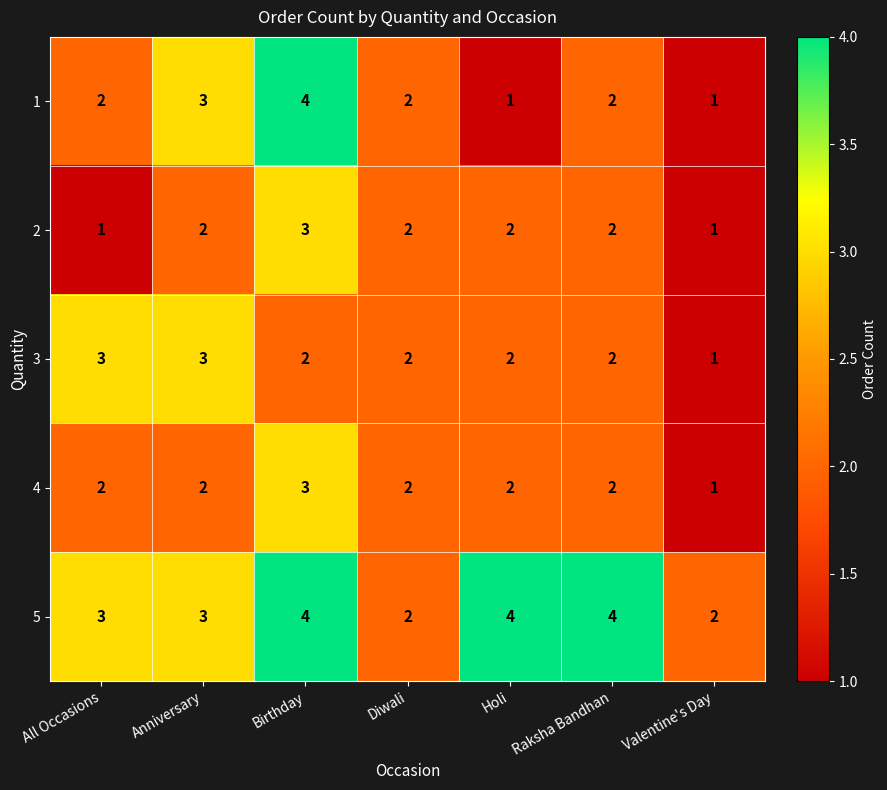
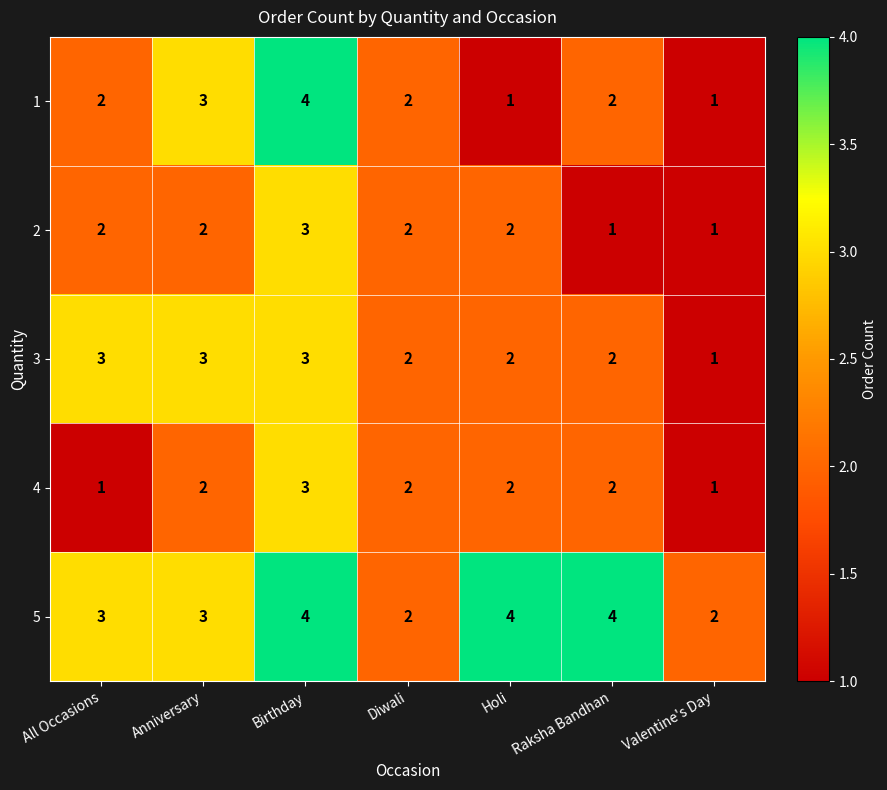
  {
    "1": {
      "All Occasions": 2,
      "Anniversary": 3,
      "Birthday": 4,
      "Diwali": 2,
      "Holi": 1,
      "Raksha Bandhan": 2,
      "Valentine's Day": 1
    },
    "2": {
-     "All Occasions": 1,
+     "All Occasions": 2,
      "Anniversary": 2,
      "Birthday": 3,
      "Diwali": 2,
      "Holi": 2,
-     "Raksha Bandhan": 2,
+     "Raksha Bandhan": 1,
      "Valentine's Day": 1
    },
    "3": {
      "All Occasions": 3,
      "Anniversary": 3,
-     "Birthday": 2,
+     "Birthday": 3,
      "Diwali": 2,
      "Holi": 2,
      "Raksha Bandhan": 2,
      "Valentine's Day": 1
    },
    "4": {
-     "All Occasions": 2,
+     "All Occasions": 1,
      "Anniversary": 2,
      "Birthday": 3,
      "Diwali": 2,
      "Holi": 2,
      "Raksha Bandhan": 2,
      "Valentine's Day": 1
    },
    "5": {
      "All Occasions": 3,
      "Anniversary": 3,
      "Birthday": 4,
      "Diwali": 2,
      "Holi": 4,
      "Raksha Bandhan": 4,
      "Valentine's Day": 2
    }
  }
